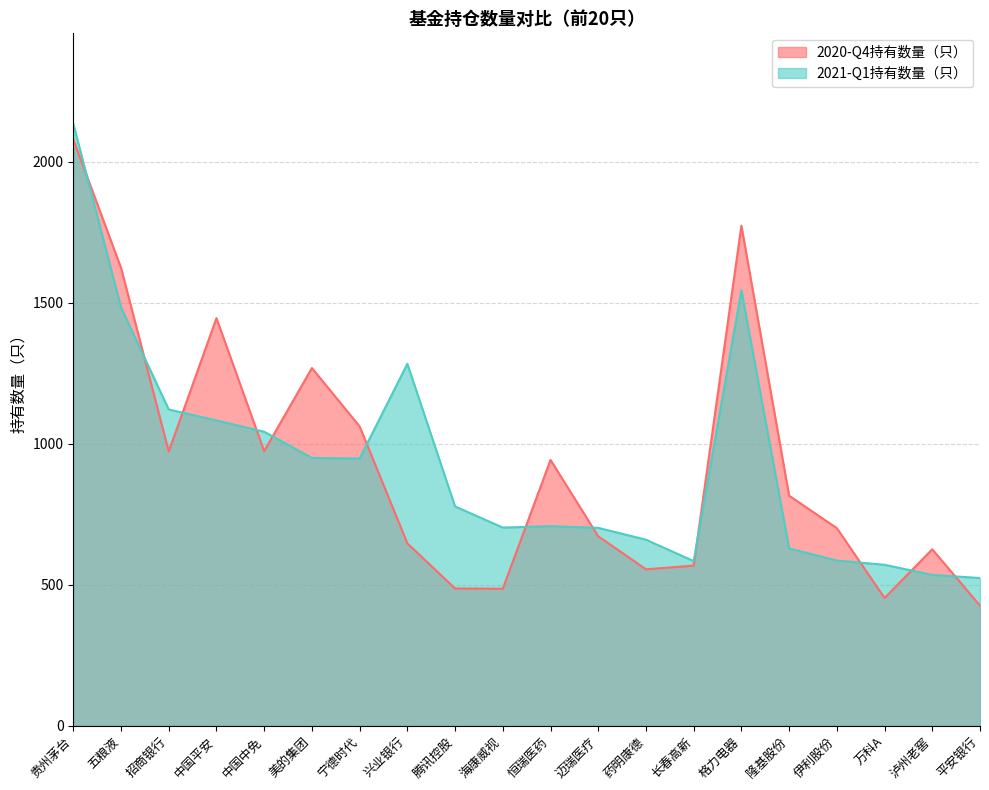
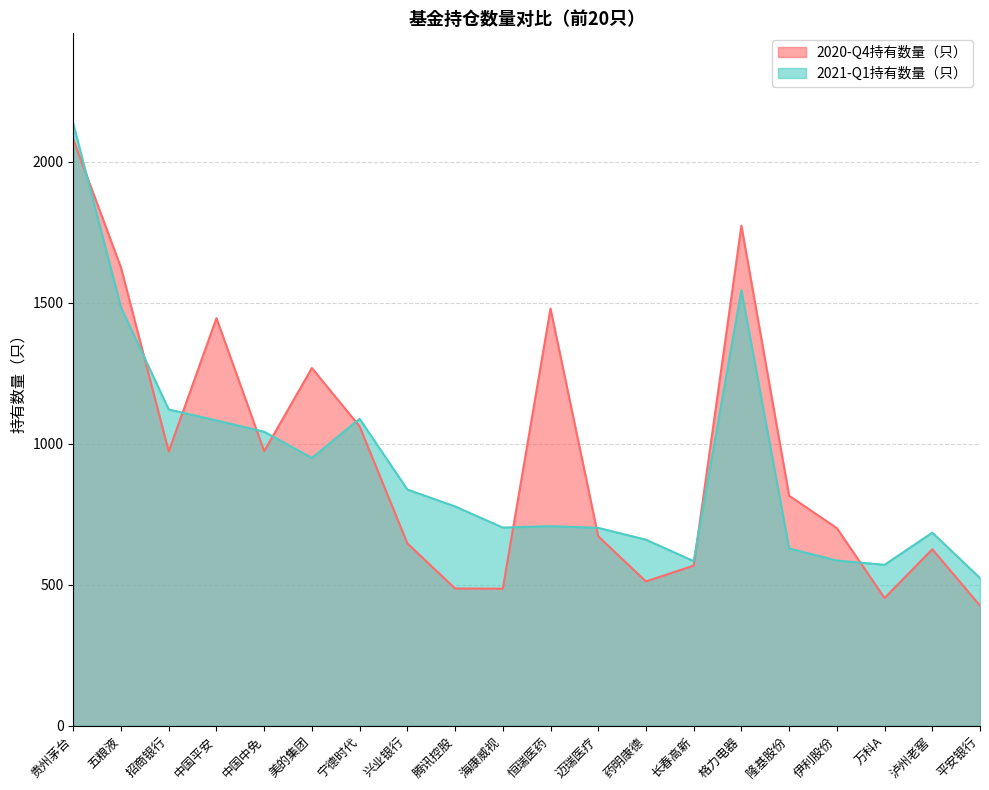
  {
    "2020-Q4持有数量（只）": {
      "贵州茅台": 2080,
      "五粮液": 1630,
      "招商银行": 970,
      "中国平安": 1450,
      "中国中免": 970,
      "美的集团": 1270,
      "宁德时代": 1060,
      "兴业银行": 650,
      "腾讯控股": 490,
      "海康威视": 490,
-     "恒瑞医药": 940,
+     "恒瑞医药": 1480,
      "迈瑞医疗": 670,
-     "药明康德": 560,
+     "药明康德": 510,
      "长春高新": 570,
      "格力电器": 1770,
      "隆基股份": 820,
      "伊利股份": 700,
      "万科A": 450,
      "泸州老窖": 630,
      "平安银行": 430
    },
    "2021-Q1持有数量（只）": {
      "贵州茅台": 2140,
      "五粮液": 1480,
      "招商银行": 1120,
      "中国平安": 1080,
      "中国中免": 1040,
      "美的集团": 950,
-     "宁德时代": 950,
-     "兴业银行": 1280,
+     "宁德时代": 1090,
+     "兴业银行": 840,
      "腾讯控股": 780,
      "海康威视": 700,
      "恒瑞医药": 710,
      "迈瑞医疗": 700,
      "药明康德": 660,
      "长春高新": 580,
      "格力电器": 1550,
      "隆基股份": 630,
      "伊利股份": 590,
      "万科A": 570,
-     "泸州老窖": 540,
+     "泸州老窖": 690,
      "平安银行": 520
    }
  }
